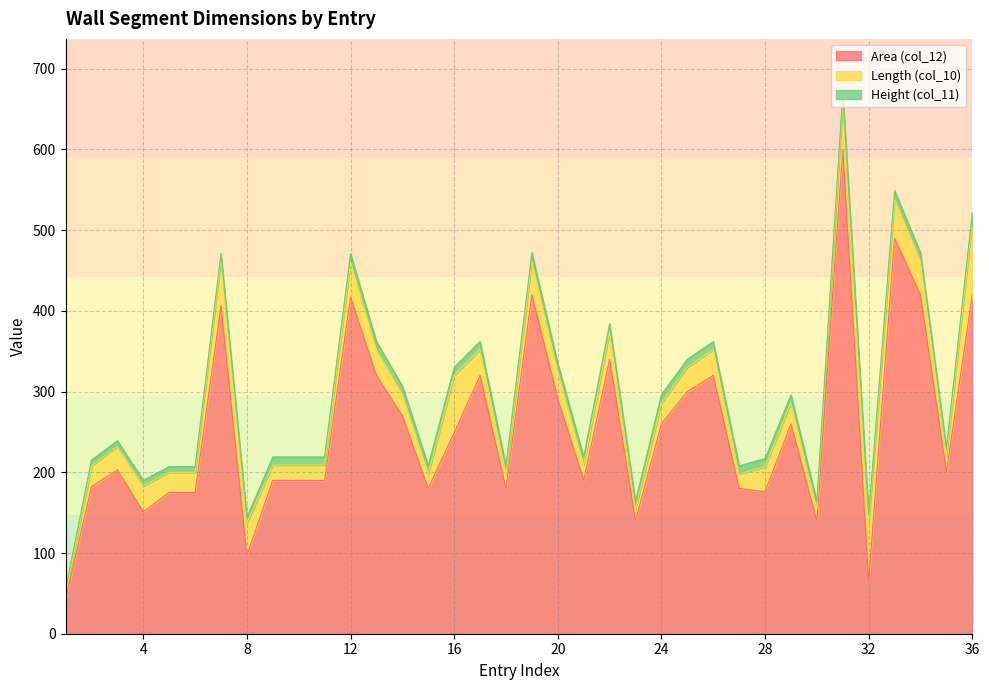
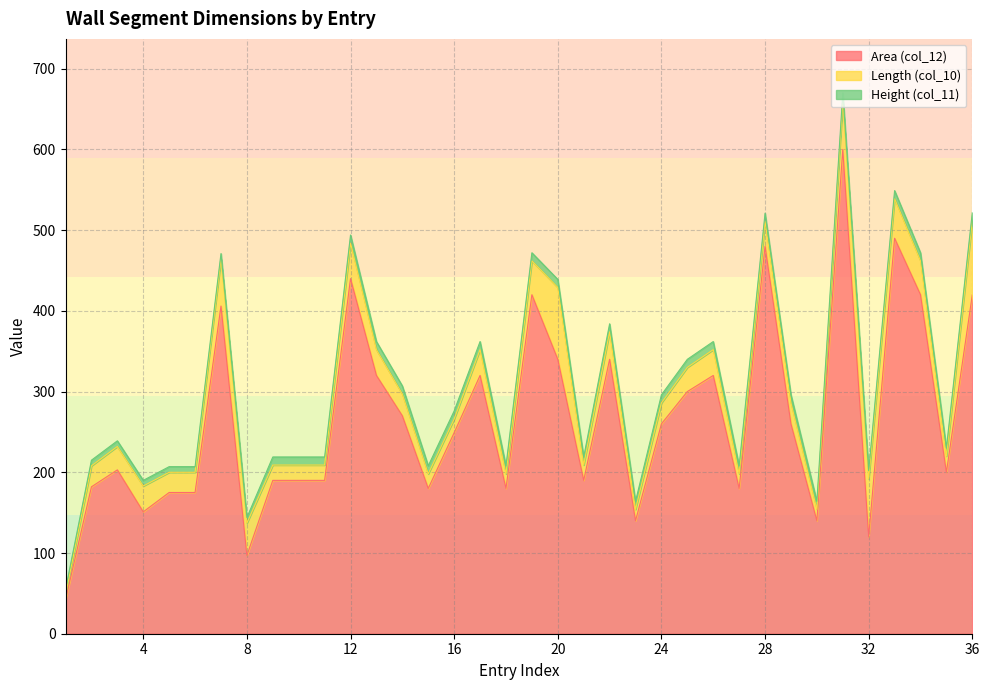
  {
    "Area (col_12)": {
      "4": 150,
      "8": 100,
-     "12": 420,
+     "12": 440,
      "16": 250,
-     "20": 290,
+     "20": 340,
      "24": 260,
-     "28": 180,
-     "32": 70,
+     "28": 480,
+     "32": 120,
      "36": 420
    },
    "Length (col_10)": {
      "4": 30,
      "8": 40,
      "12": 40,
-     "16": 70,
-     "20": 30,
+     "16": 20,
+     "20": 90,
      "24": 30,
      "28": 30,
      "32": 70,
      "36": 90
    },
    "Height (col_11)": {
      "4": 10,
      "8": 10,
      "12": 10,
      "16": 10,
      "20": 10,
      "24": 10,
      "28": 10,
      "32": 10,
      "36": 10
    }
  }
